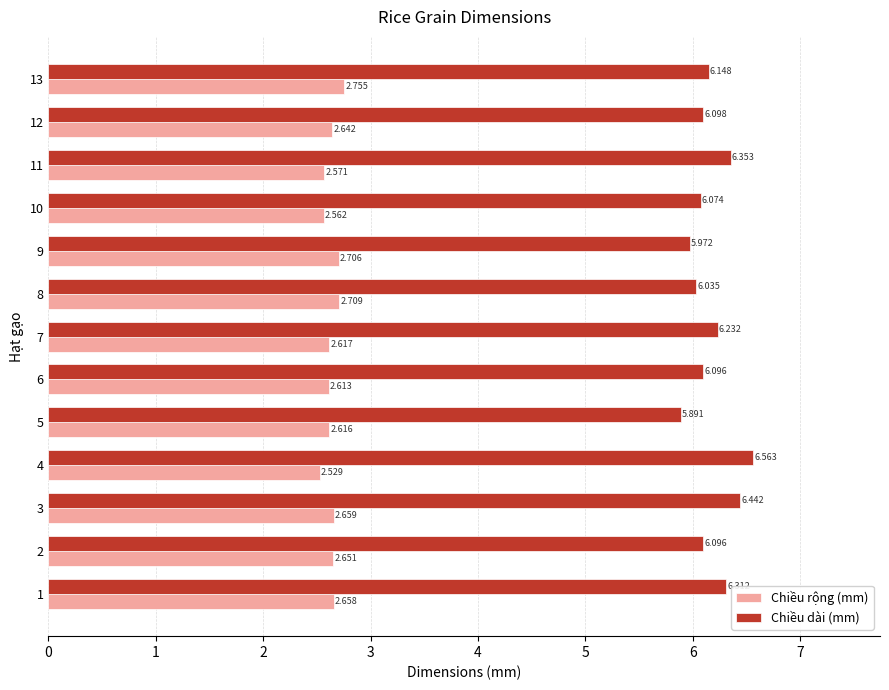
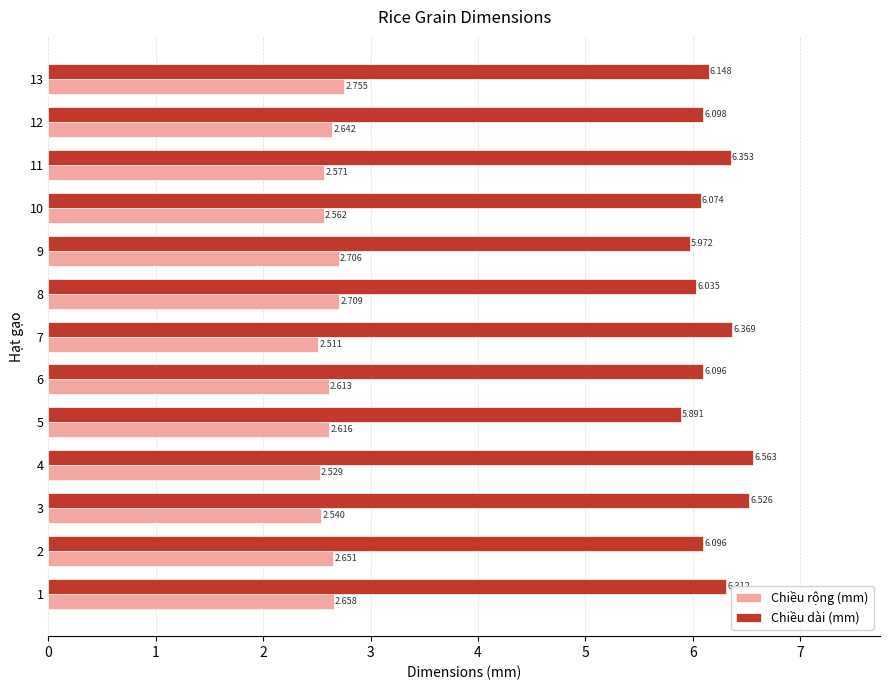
  {
    "Chiều rộng (mm)": {
      "13": 2.755,
      "12": 2.642,
      "11": 2.571,
      "10": 2.562,
      "9": 2.706,
      "8": 2.709,
-     "7": 2.617,
+     "7": 2.511,
      "6": 2.613,
      "5": 2.616,
      "4": 2.529,
-     "3": 2.659,
+     "3": 2.540,
      "2": 2.651,
      "1": 2.658
    },
    "Chiều dài (mm)": {
      "13": 6.148,
      "12": 6.098,
      "11": 6.353,
      "10": 6.074,
      "9": 5.972,
      "8": 6.035,
-     "7": 6.232,
+     "7": 6.369,
      "6": 6.096,
      "5": 5.891,
      "4": 6.563,
-     "3": 6.442,
+     "3": 6.526,
      "2": 6.096
    }
  }
